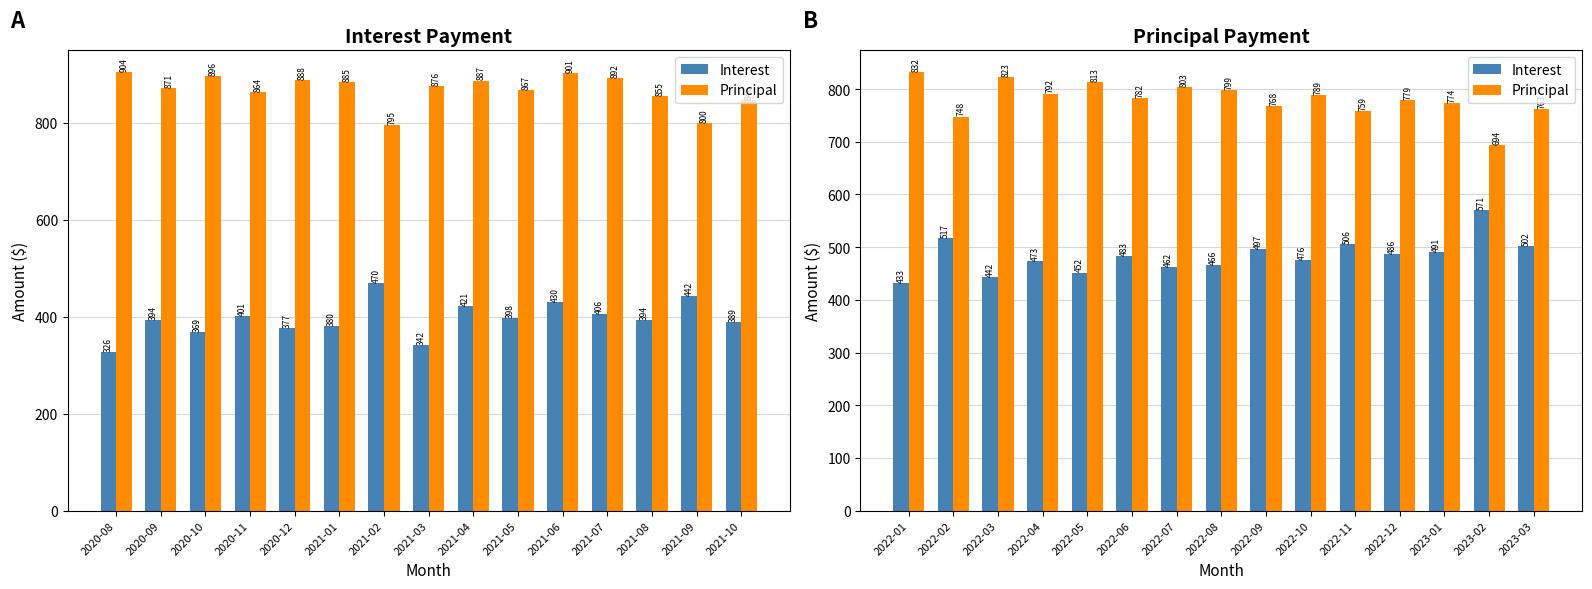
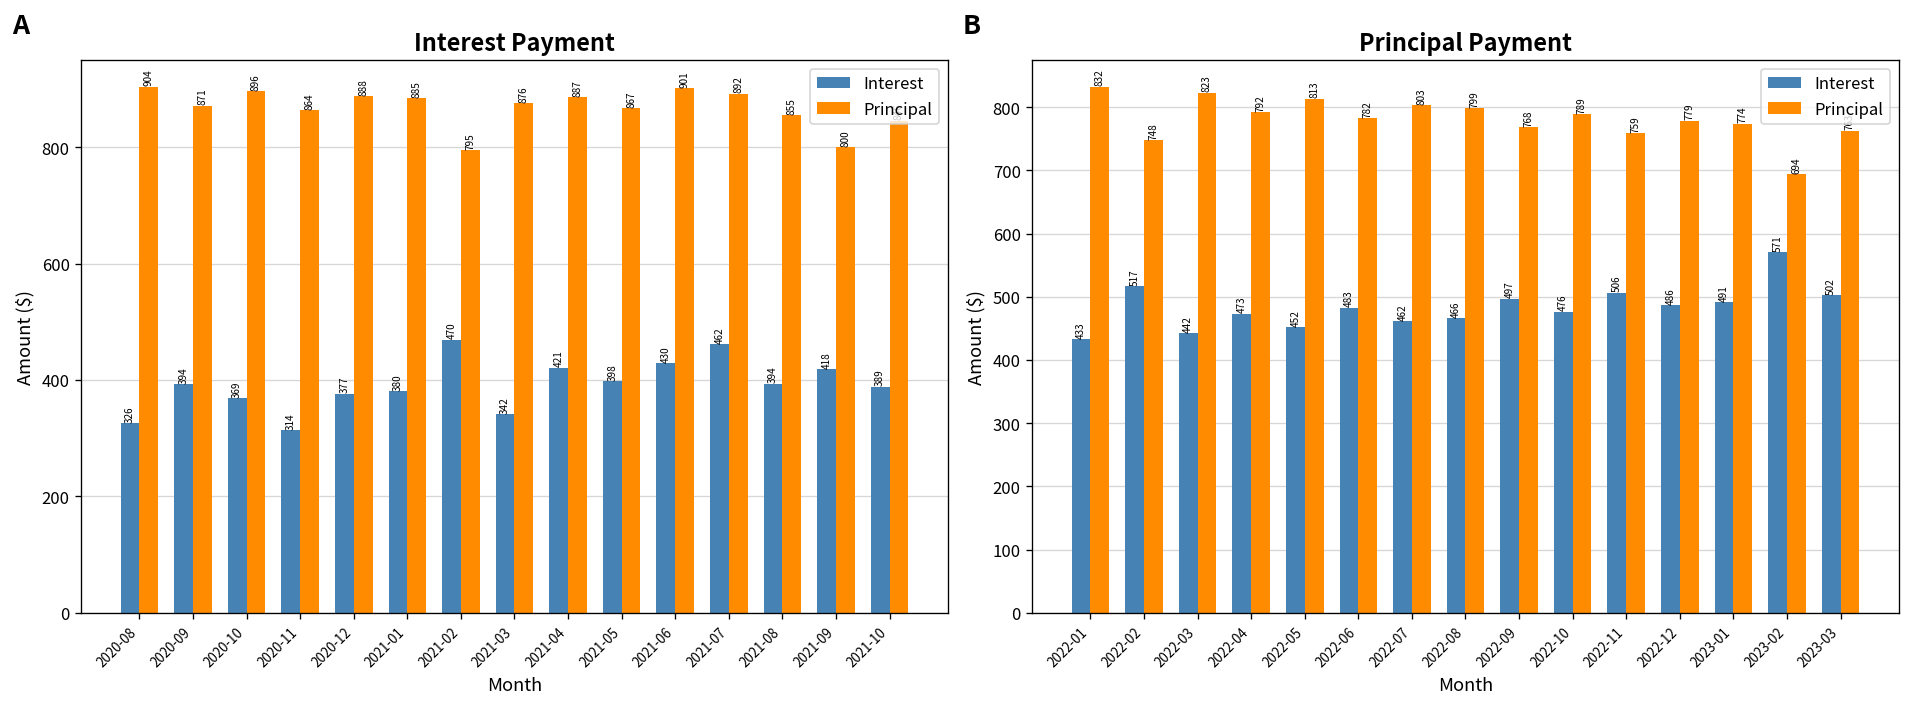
  {
    "Interest Payment": {
      "Interest": {
        "2020-08": 326,
        "2020-09": 394,
        "2020-10": 369,
-       "2020-11": 401,
+       "2020-11": 314,
        "2020-12": 377,
        "2021-01": 380,
        "2021-02": 470,
        "2021-03": 342,
        "2021-04": 421,
        "2021-05": 398,
        "2021-06": 430,
-       "2021-07": 406,
+       "2021-07": 462,
        "2021-08": 394,
-       "2021-09": 442,
+       "2021-09": 418,
        "2021-10": 389
      },
      "Principal": {
        "2020-08": 904,
        "2020-09": 871,
        "2020-10": 896,
        "2020-11": 864,
        "2020-12": 888,
        "2021-01": 885,
        "2021-02": 795,
        "2021-03": 876,
        "2021-04": 887,
        "2021-05": 867,
        "2021-06": 901,
        "2021-07": 892,
        "2021-08": 855,
        "2021-09": 800
      }
    },
    "Principal Payment": {
      "Interest": {
        "2022-01": 433,
        "2022-02": 517,
        "2022-03": 442,
        "2022-04": 473,
        "2022-05": 452,
        "2022-06": 483,
        "2022-07": 462,
        "2022-08": 466,
        "2022-09": 497,
        "2022-10": 476,
        "2022-11": 506,
        "2022-12": 486,
        "2023-01": 491,
        "2023-02": 571,
        "2023-03": 502
      },
      "Principal": {
        "2022-01": 832,
        "2022-02": 748,
        "2022-03": 823,
        "2022-04": 792,
        "2022-05": 813,
        "2022-06": 782,
        "2022-07": 803,
        "2022-08": 799,
        "2022-09": 768,
        "2022-10": 789,
        "2022-11": 759,
        "2022-12": 779,
        "2023-01": 774,
        "2023-02": 694
      }
    }
  }
